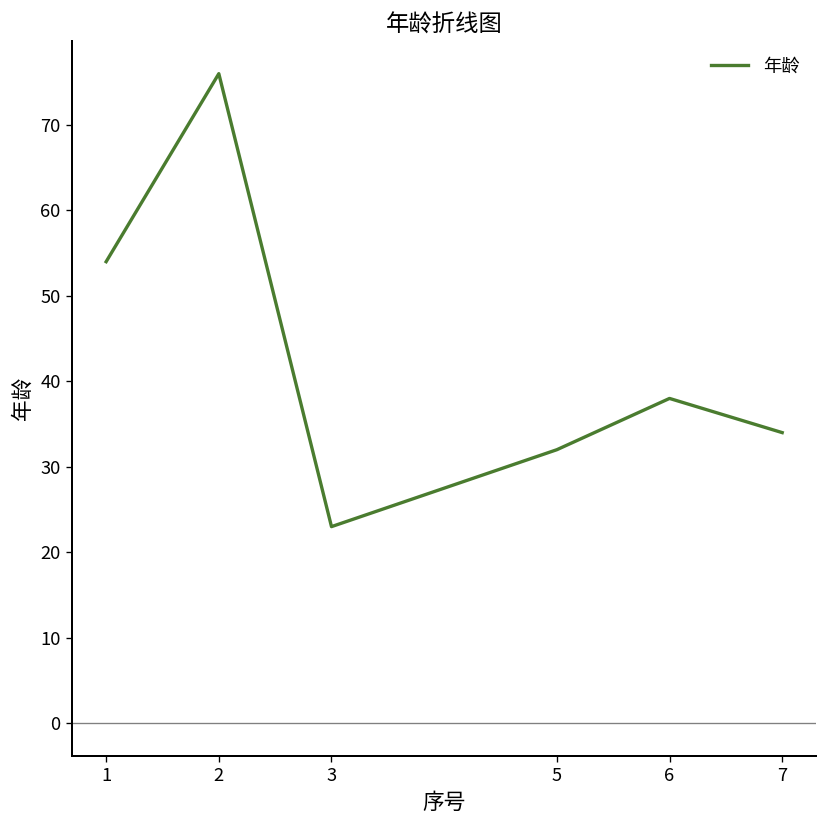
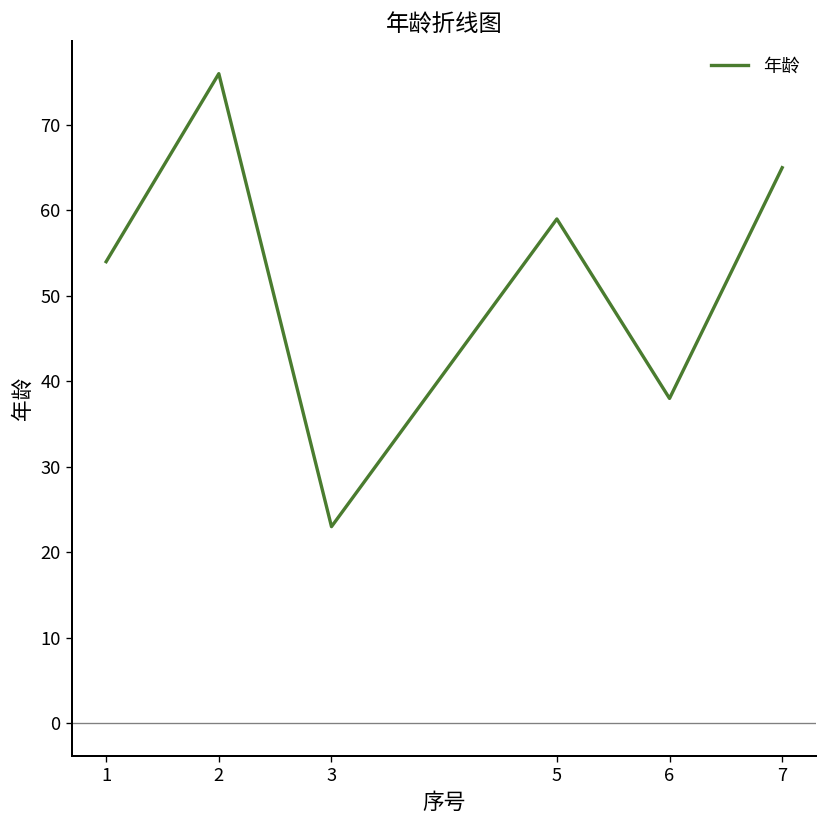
  {
    "1": 54,
    "2": 76,
    "3": 23,
-   "5": 32,
+   "5": 59,
    "6": 38,
-   "7": 34
+   "7": 65
  }
